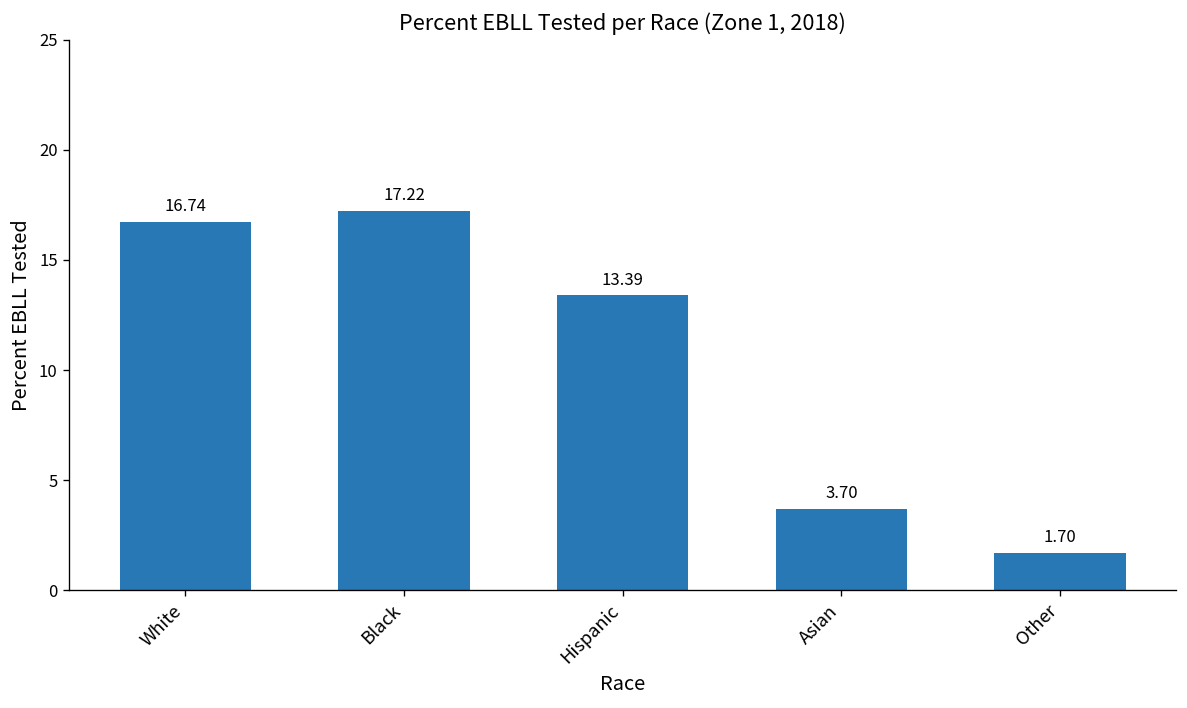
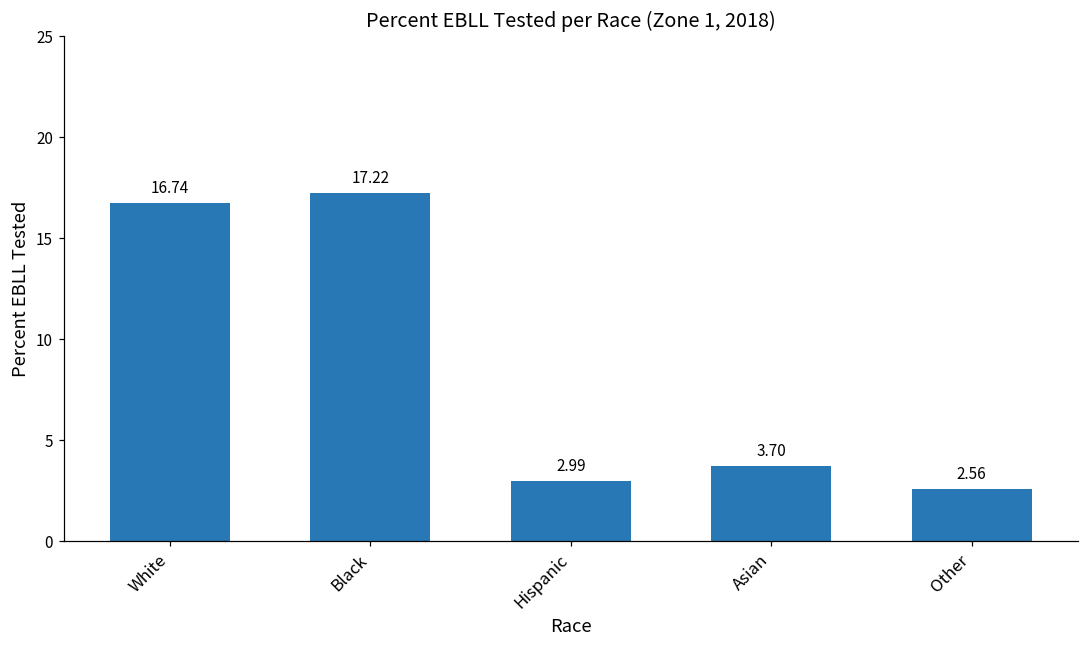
  {
    "White": 16.74,
    "Black": 17.22,
-   "Hispanic": 13.39,
+   "Hispanic": 2.99,
    "Asian": 3.70,
-   "Other": 1.70
+   "Other": 2.56
  }
